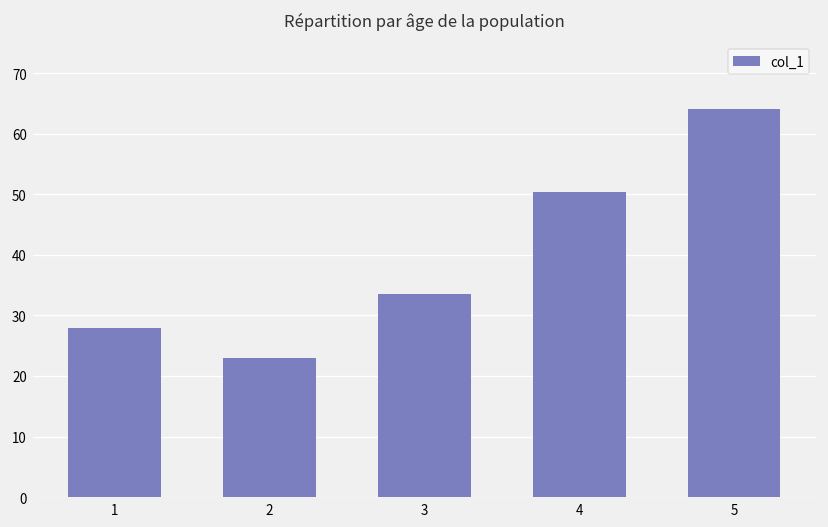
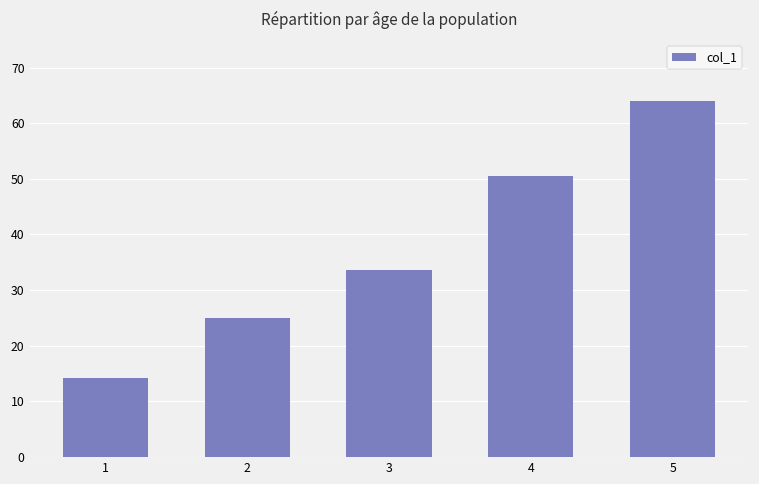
  {
-   "1": 28,
-   "2": 23,
+   "1": 14,
+   "2": 25,
    "3": 34,
    "4": 50,
    "5": 64
  }
